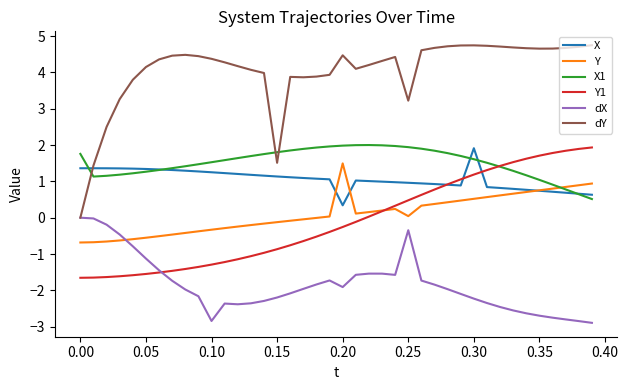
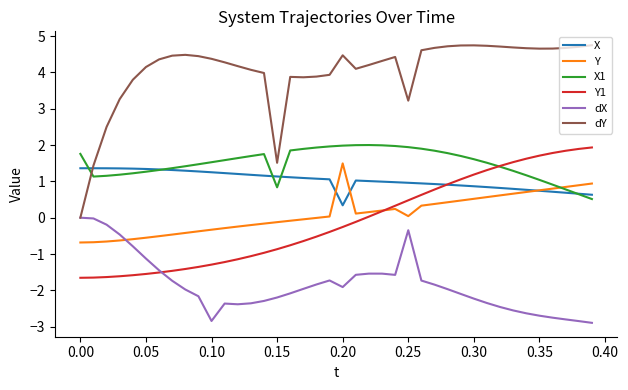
  {
    "X": {
      "0.00": 1.4,
      "0.05": 1.3,
      "0.10": 1.3,
      "0.15": 1.1,
      "0.20": 0.3,
      "0.25": 1.0,
-     "0.30": 1.9
+     "0.30": 0.9
    },
    "Y": {
      "0.00": -0.7,
      "0.05": -0.6,
      "0.10": -0.3,
      "0.15": -0.1,
      "0.20": 1.5,
      "0.25": 0.0,
      "0.30": 0.5
    },
    "X1": {
      "0.00": 1.8,
      "0.05": 1.3,
      "0.10": 1.5,
-     "0.15": 1.8,
+     "0.15": 0.8,
      "0.20": 2.0,
      "0.25": 1.9,
      "0.30": 1.6,
      "0.35": 1.0
    },
    "Y1": {
      "0.00": -1.7,
      "0.05": -1.5,
      "0.10": -1.3,
      "0.15": -0.9,
      "0.20": -0.3,
      "0.25": 0.5,
      "0.30": 1.2,
      "0.35": 1.7
    },
    "dX": {
      "0.05": -1.1,
      "0.10": -2.8,
      "0.15": -2.2,
      "0.20": -1.9,
      "0.25": -0.3,
      "0.30": -2.2,
      "0.35": -2.7
    },
    "dY": {
      "0.05": 4.1,
      "0.10": 4.4,
      "0.15": 1.5,
      "0.20": 4.5,
      "0.25": 3.2,
      "0.30": 4.7,
      "0.35": 4.7
    }
  }
